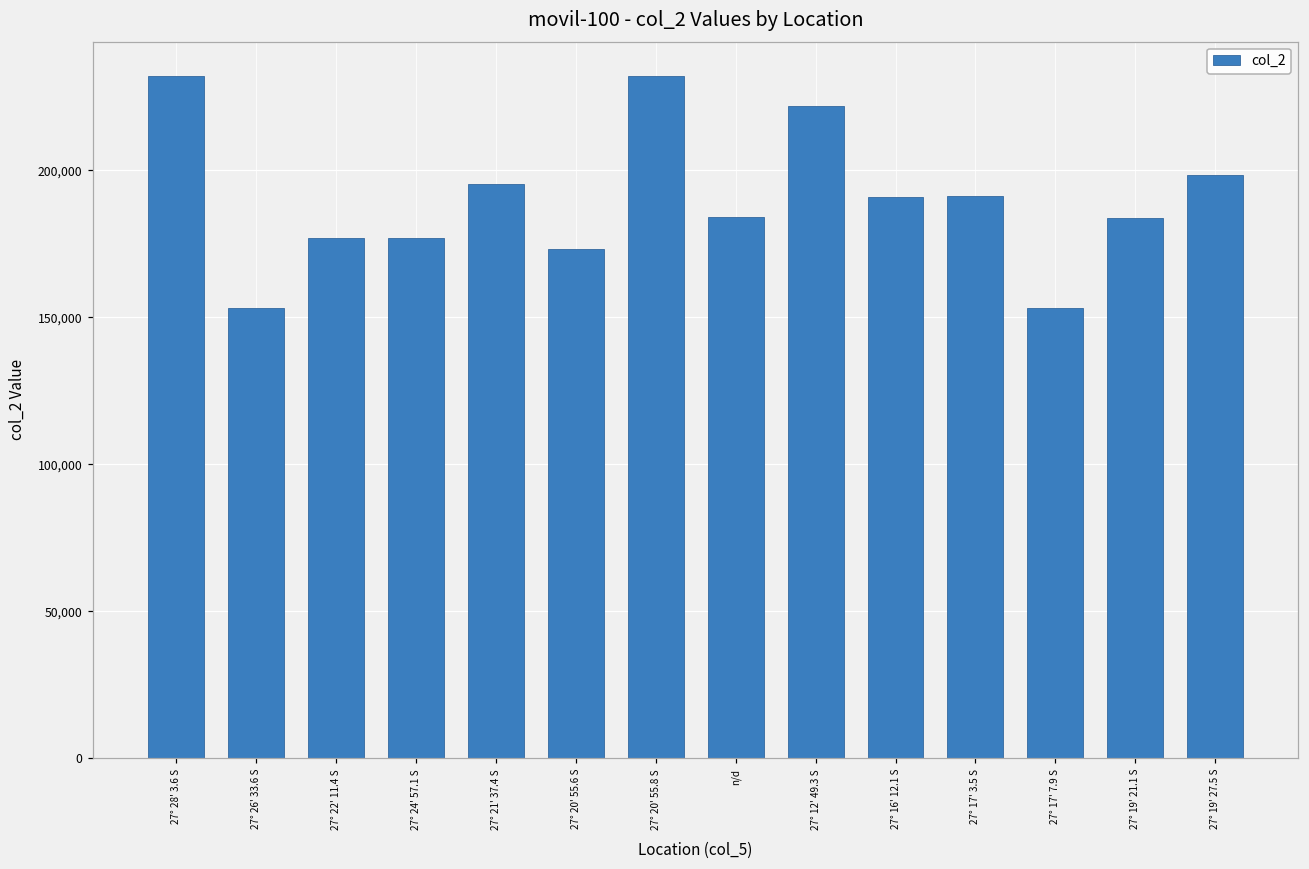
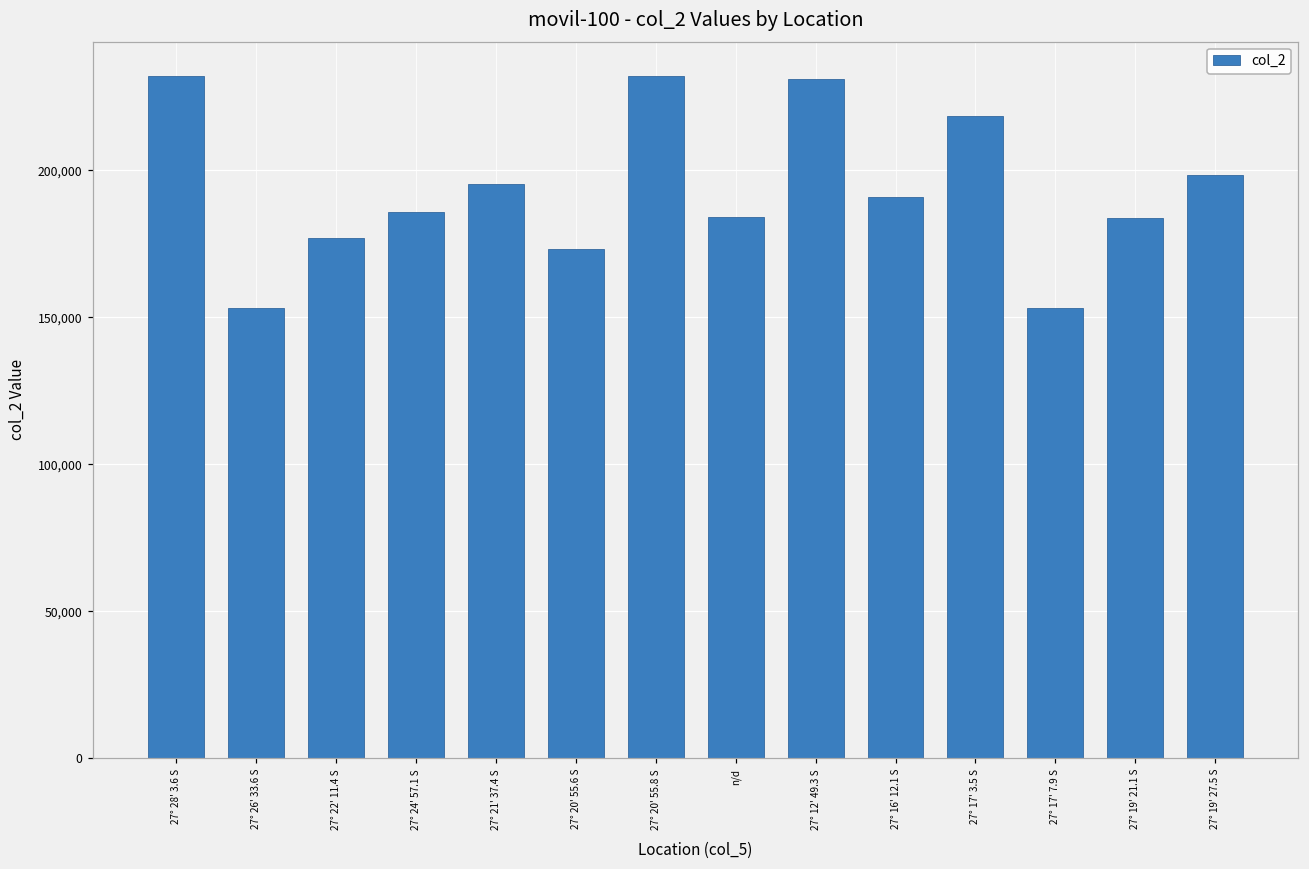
  {
    "27° 28' 3.6 S": "232,000",
    "27° 26' 33.6 S": "153,000",
    "27° 22' 11.4 S": "177,000",
-   "27° 24' 57.1 S": "177,000",
+   "27° 24' 57.1 S": "186,000",
    "27° 21' 37.4 S": "195,000",
    "27° 20' 55.6 S": "173,000",
    "27° 20' 55.8 S": "232,000",
    "n/d": "184,000",
-   "27° 12' 49.3 S": "222,000",
+   "27° 12' 49.3 S": "231,000",
    "27° 16' 12.1 S": "191,000",
-   "27° 17' 3.5 S": "191,000",
+   "27° 17' 3.5 S": "218,000",
    "27° 17' 7.9 S": "153,000",
    "27° 19' 21.1 S": "184,000",
    "27° 19' 27.5 S": "198,000"
  }
